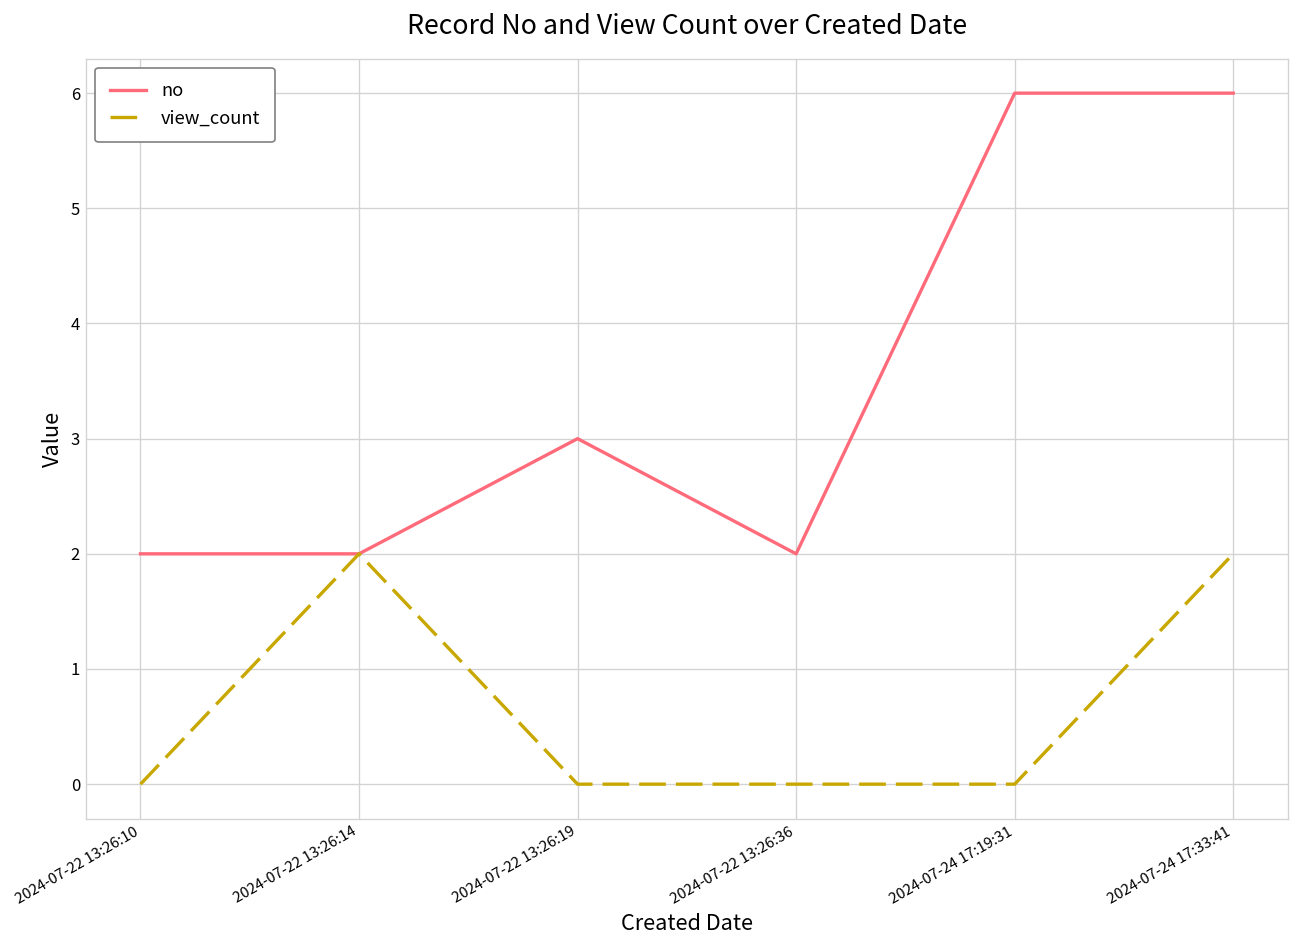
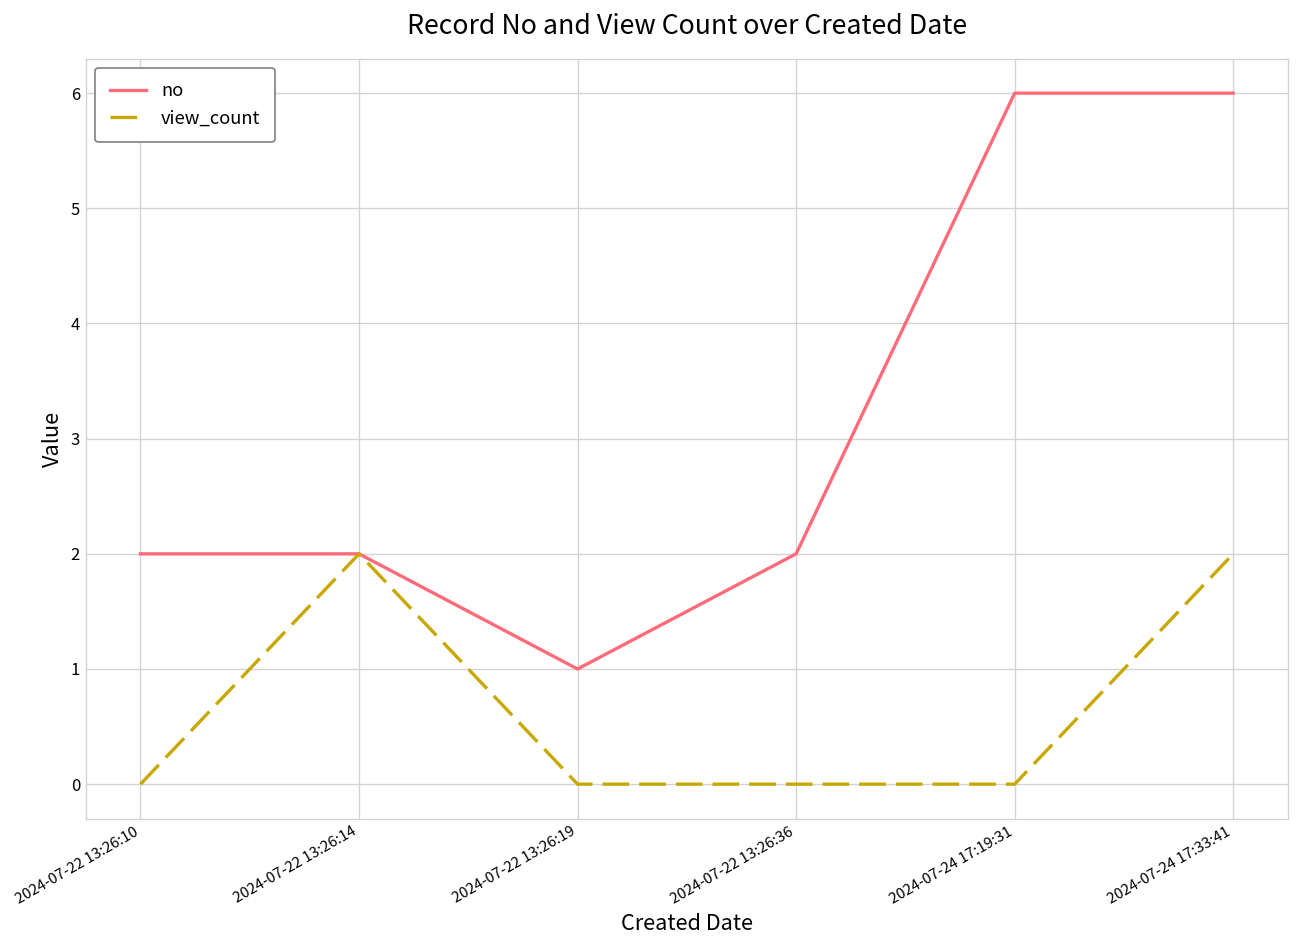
  {
    "no": {
      "2024-07-22 13:26:10": 2,
-     "2024-07-22 13:26:19": 3,
+     "2024-07-22 13:26:19": 1,
      "2024-07-22 13:26:36": 2,
      "2024-07-24 17:19:31": 6,
      "2024-07-24 17:33:41": 6
    },
    "view_count": {
      "2024-07-22 13:26:10": 0,
      "2024-07-22 13:26:19": 0,
      "2024-07-22 13:26:36": 0,
      "2024-07-24 17:19:31": 0,
      "2024-07-24 17:33:41": 2
    }
  }
